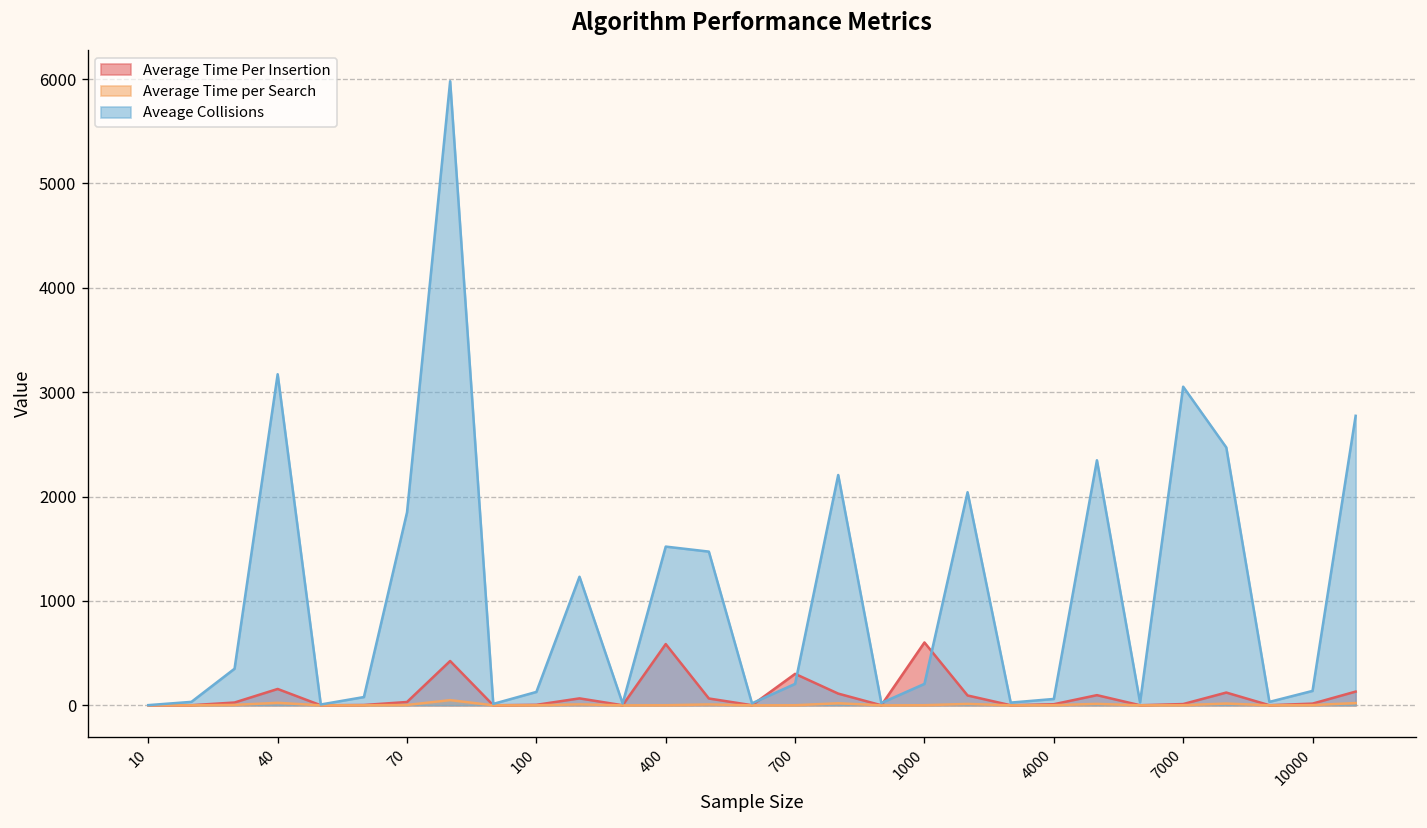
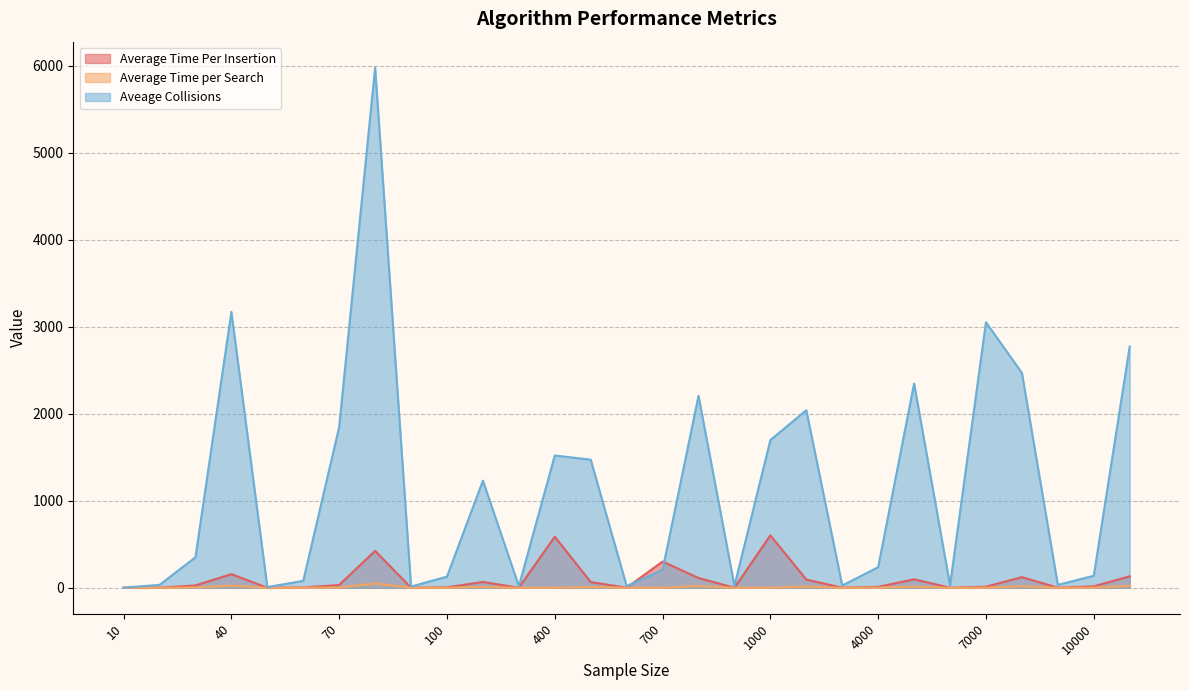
  {
    "Average Time Per Insertion": {
      "40": 200,
      "400": 600,
      "700": 300,
      "1000": 600
    },
    "Average Time per Search": {
      "40": 0,
      "400": 0,
      "700": 0,
      "1000": 0
    },
    "Aveage Collisions": {
      "40": 3200,
      "70": 1800,
      "100": 100,
      "400": 1500,
      "700": 200,
-     "1000": 200,
-     "4000": 100,
+     "1000": 1700,
+     "4000": 200,
      "7000": 3100,
      "10000": 100
    }
  }
